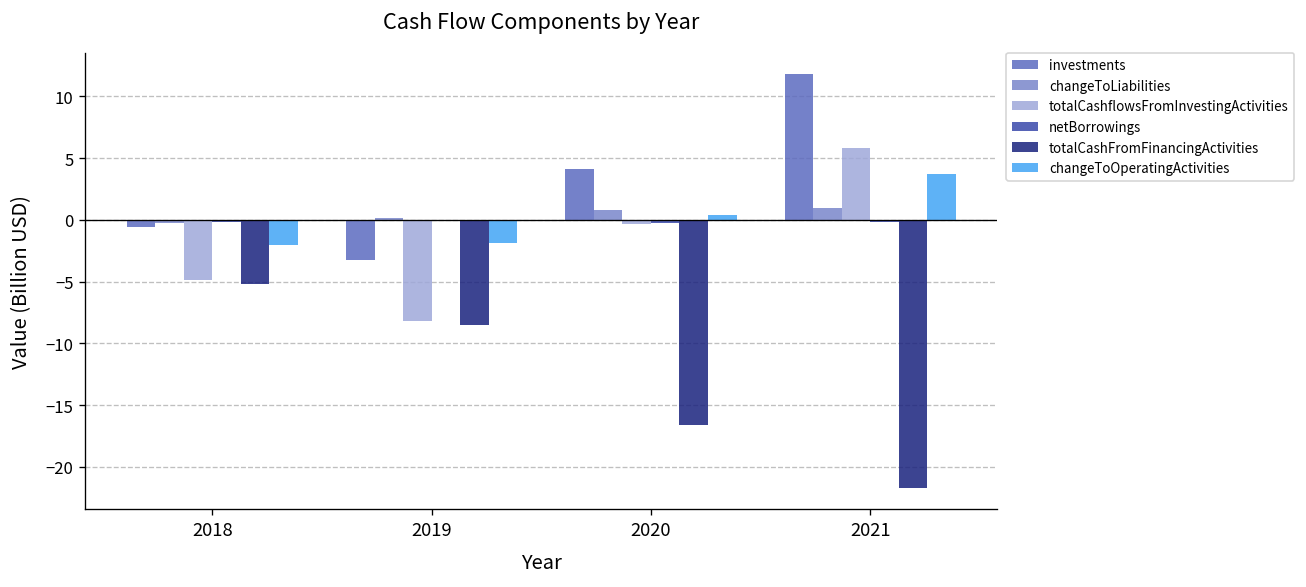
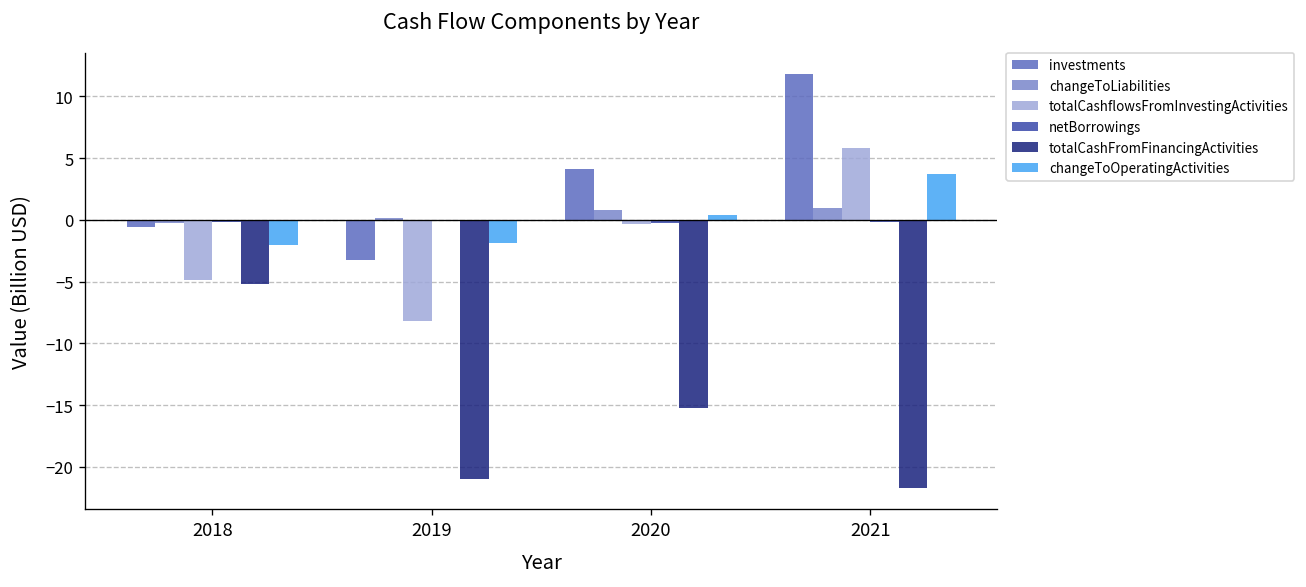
  {
    "totalCashFromFinancingActivities": {
      "2018": -5.2,
-     "2019": -8.5,
-     "2020": -16.6,
+     "2019": -21.0,
+     "2020": -15.3,
      "2021": -21.7
    },
    "changeToOperatingActivities": {
      "2018": -2.0,
      "2019": -1.8,
      "2020": 0.4,
      "2021": 3.7
    }
  }
